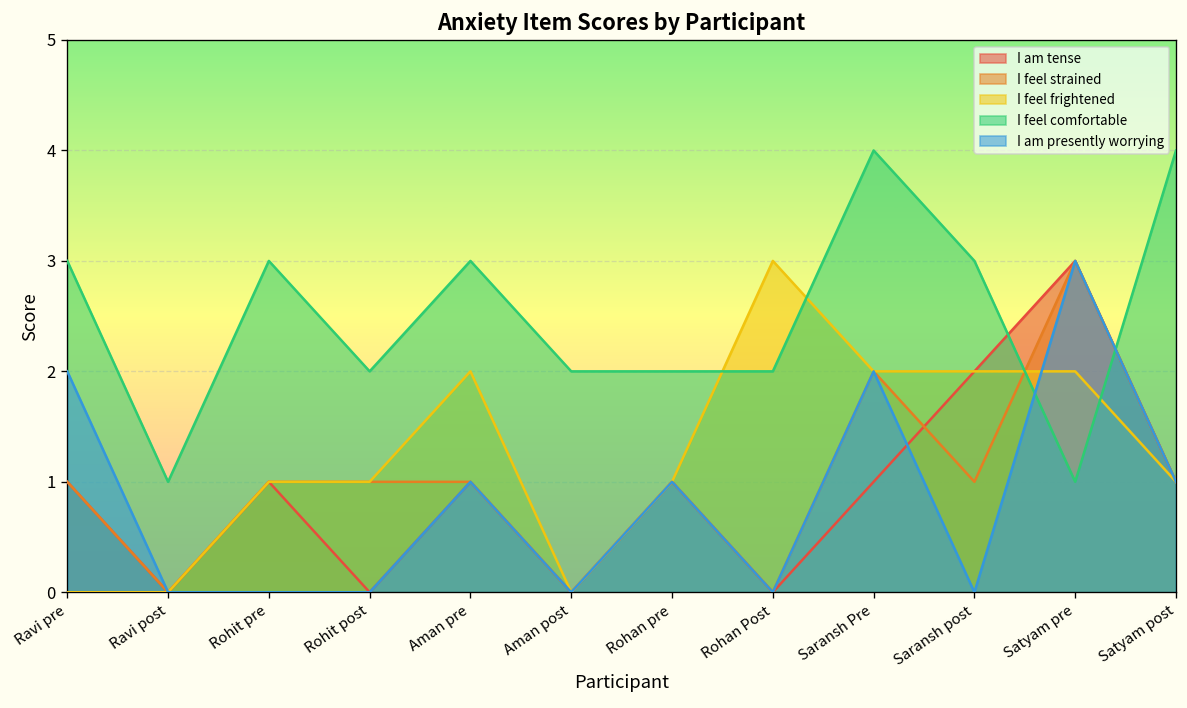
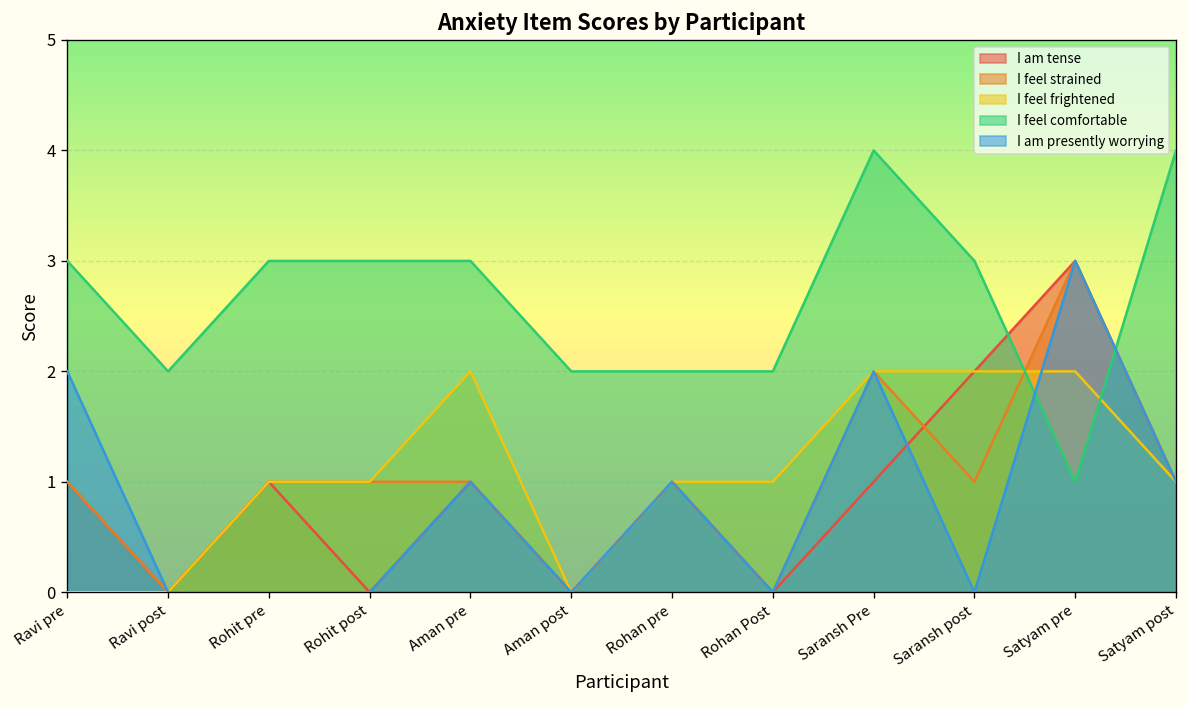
  {
    "I feel frightened": {
      "Ravi pre": 0,
      "Aman pre": 2,
-     "Rohan Post": 3,
+     "Rohan Post": 1,
      "Satyam pre": 2
    },
    "I feel comfortable": {
      "Ravi pre": 3,
-     "Ravi post": 1,
+     "Ravi post": 2,
      "Rohit pre": 3,
-     "Rohit post": 2,
+     "Rohit post": 3,
      "Aman pre": 3,
      "Aman post": 2,
      "Rohan pre": 2,
      "Rohan Post": 2,
      "Saransh Pre": 4,
      "Saransh post": 3,
      "Satyam pre": 1,
      "Satyam post": 4
    },
    "I am presently worrying": {
      "Ravi pre": 2,
      "Rohit pre": 0,
      "Saransh post": 0
    }
  }
